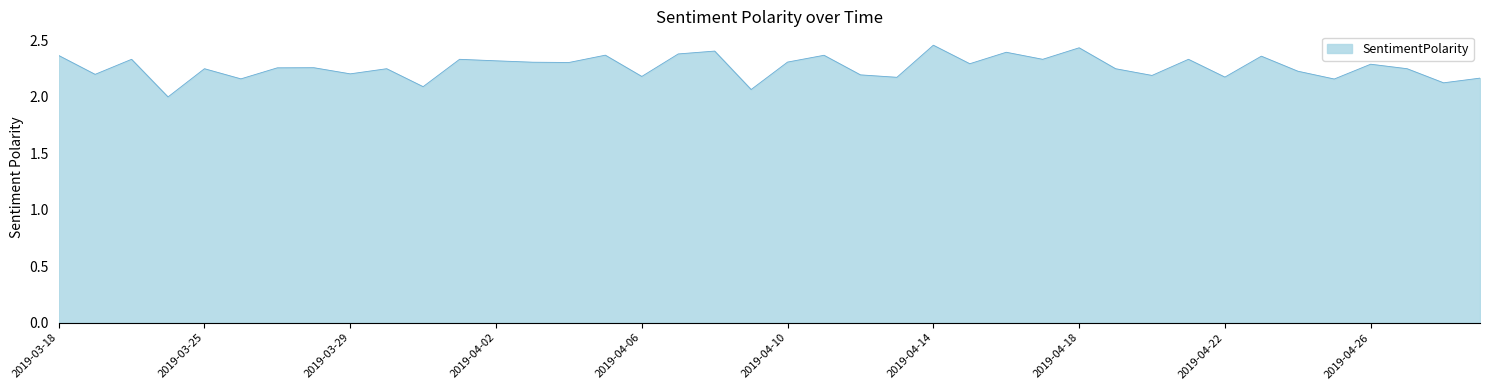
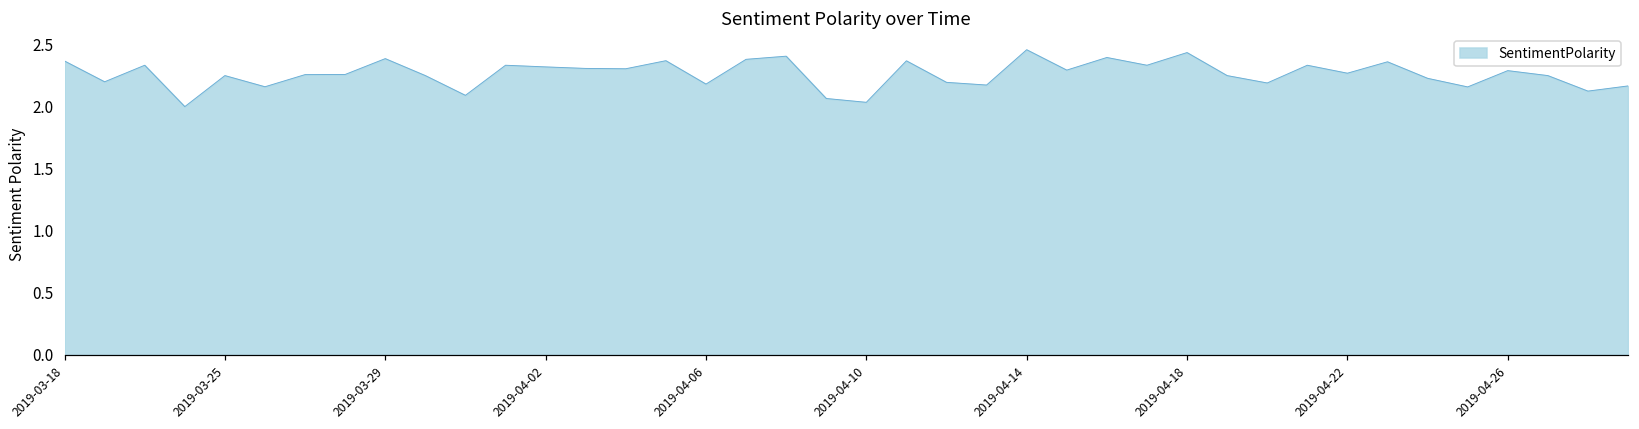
  {
    "2019-03-18": 2.37,
    "2019-03-25": 2.25,
-   "2019-03-29": 2.20,
+   "2019-03-29": 2.39,
    "2019-04-02": 2.32,
    "2019-04-06": 2.18,
-   "2019-04-10": 2.31,
+   "2019-04-10": 2.03,
    "2019-04-14": 2.46,
    "2019-04-18": 2.44,
-   "2019-04-22": 2.18,
+   "2019-04-22": 2.27,
    "2019-04-26": 2.29
  }
